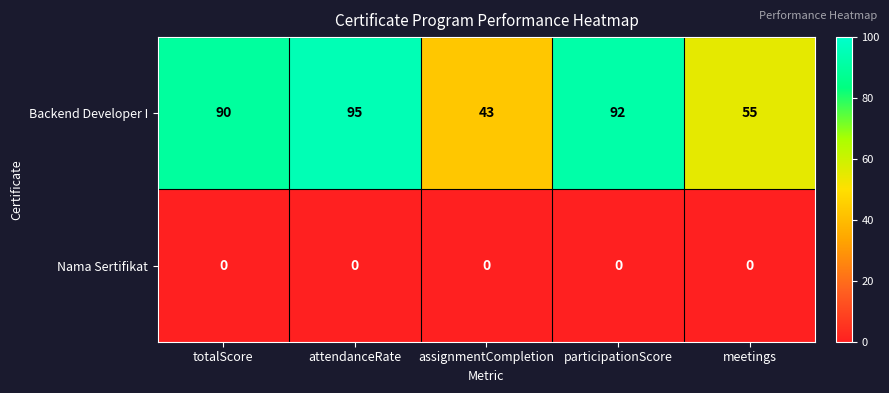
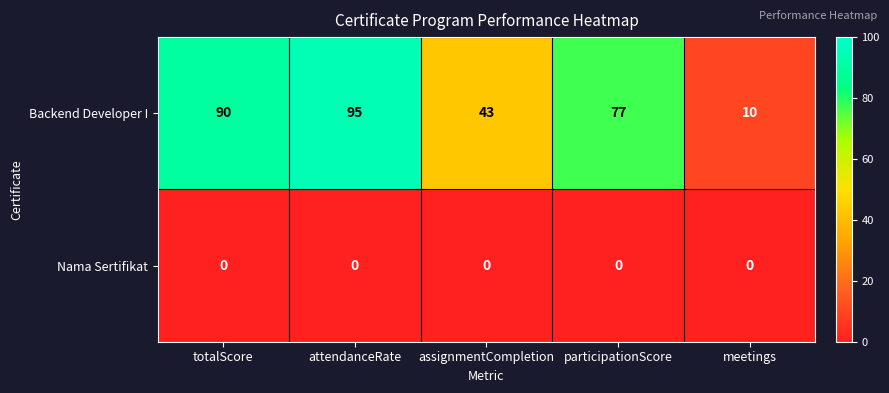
  {
    "Backend Developer I": {
      "totalScore": 90,
      "attendanceRate": 95,
      "assignmentCompletion": 43,
-     "participationScore": 92,
-     "meetings": 55
+     "participationScore": 77,
+     "meetings": 10
    },
    "Nama Sertifikat": {
      "totalScore": 0,
      "attendanceRate": 0,
      "assignmentCompletion": 0,
      "participationScore": 0,
      "meetings": 0
    }
  }
